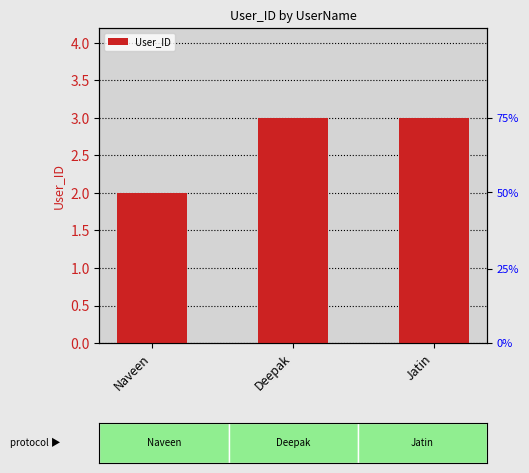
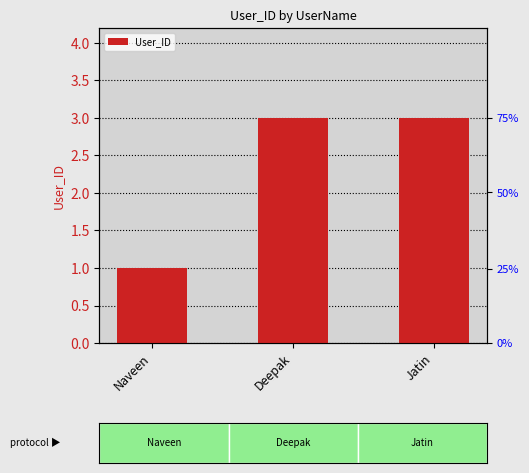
  {
    "User_ID by UserName": {
-     "Naveen": 2,
+     "Naveen": 1,
      "Deepak": 3,
      "Jatin": 3
    }
  }
